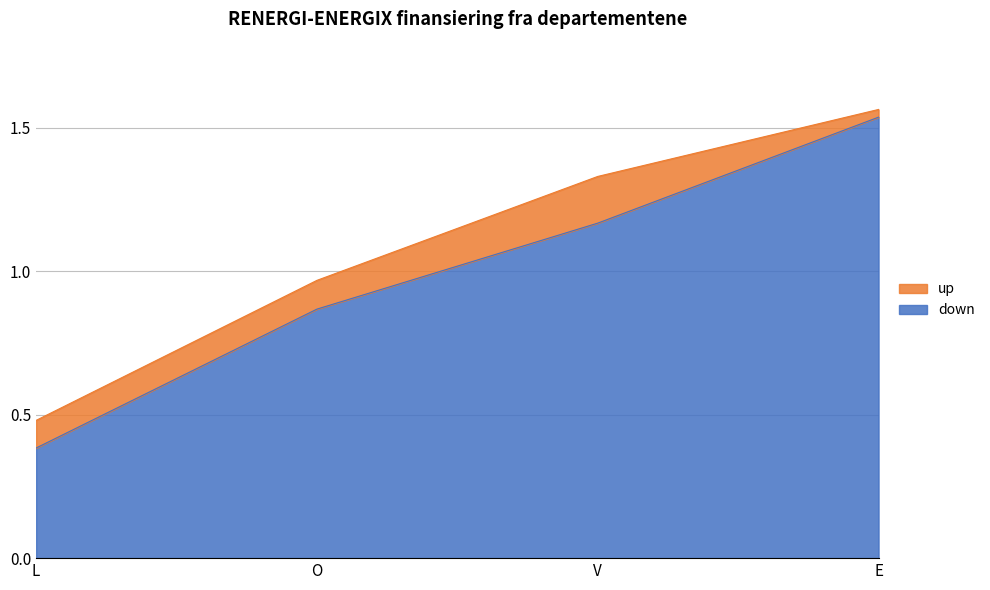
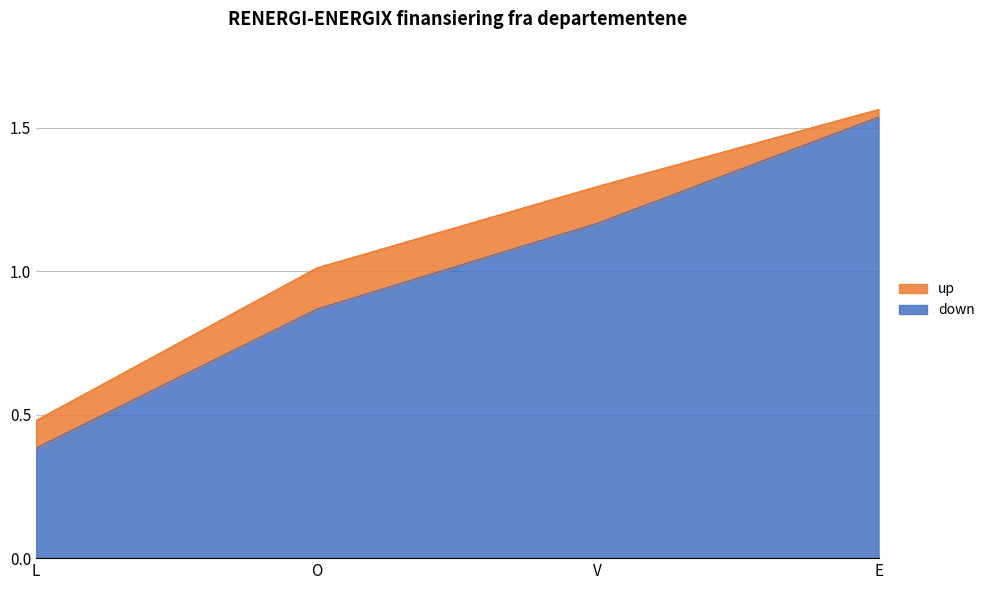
  {
    "down": {
      "L": 0.38,
      "O": 0.87,
      "V": 1.17,
      "E": 1.54
    },
    "up": {
      "L": 0.48,
-     "O": 0.97,
-     "V": 1.33,
+     "O": 1.01,
+     "V": 1.30,
      "E": 1.56
    }
  }
